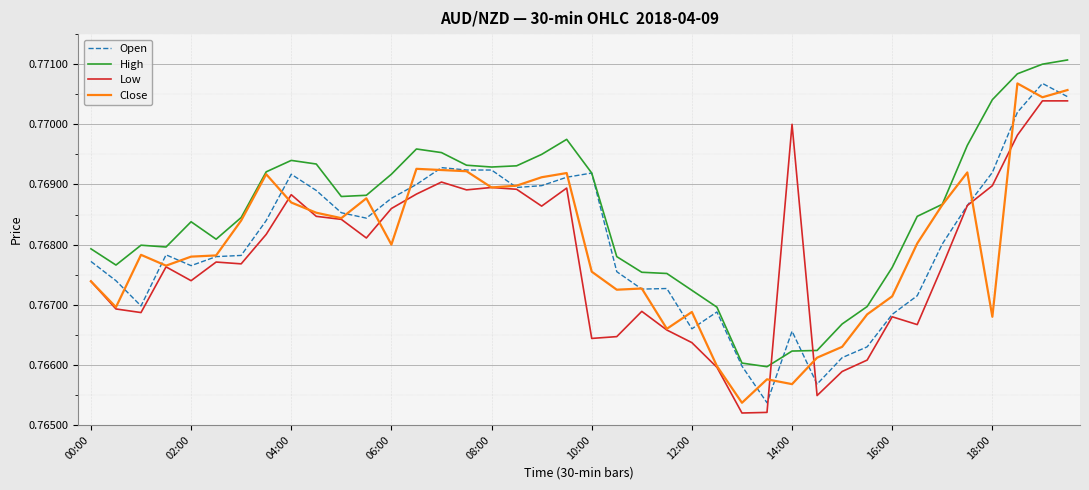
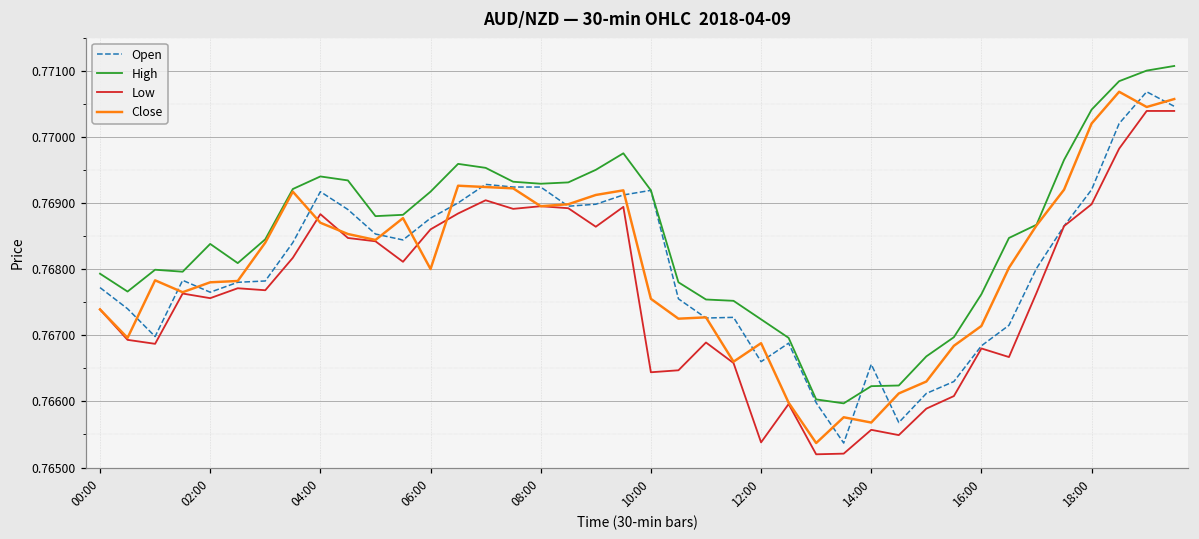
  {
    "Open": {
      "00:00": 0.7677,
      "02:00": 0.7677,
      "04:00": 0.7692,
      "06:00": 0.7688,
      "08:00": 0.7692,
      "12:00": 0.7666,
      "14:00": 0.7666,
      "18:00": 0.7692
    },
    "High": {
      "00:00": 0.7679,
      "02:00": 0.7684,
      "04:00": 0.7694,
      "06:00": 0.7692,
      "08:00": 0.7693,
      "12:00": 0.7672,
      "14:00": 0.7662,
      "16:00": 0.7676,
      "18:00": 0.7704
    },
    "Low": {
-     "02:00": 0.7674,
+     "02:00": 0.7676,
      "04:00": 0.7688,
      "06:00": 0.7686,
      "10:00": 0.7664,
-     "12:00": 0.7664,
-     "14:00": 0.7700,
+     "12:00": 0.7654,
+     "14:00": 0.7656,
      "18:00": 0.7690
    },
    "Close": {
      "02:00": 0.7678,
      "04:00": 0.7687,
      "06:00": 0.7680,
      "10:00": 0.7676,
      "12:00": 0.7669,
      "14:00": 0.7657,
      "16:00": 0.7671,
-     "18:00": 0.7668
+     "18:00": 0.7702
    }
  }
